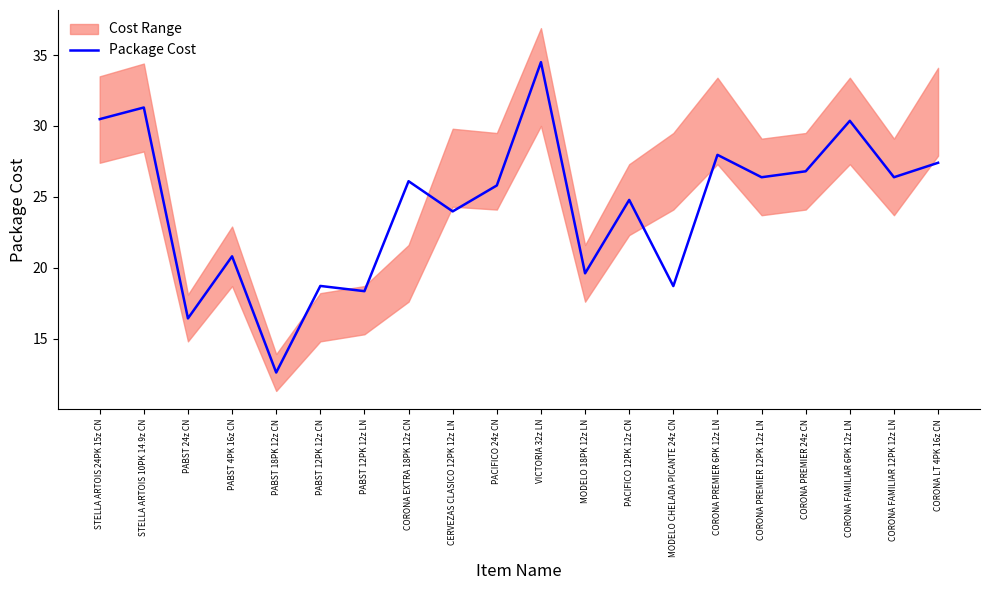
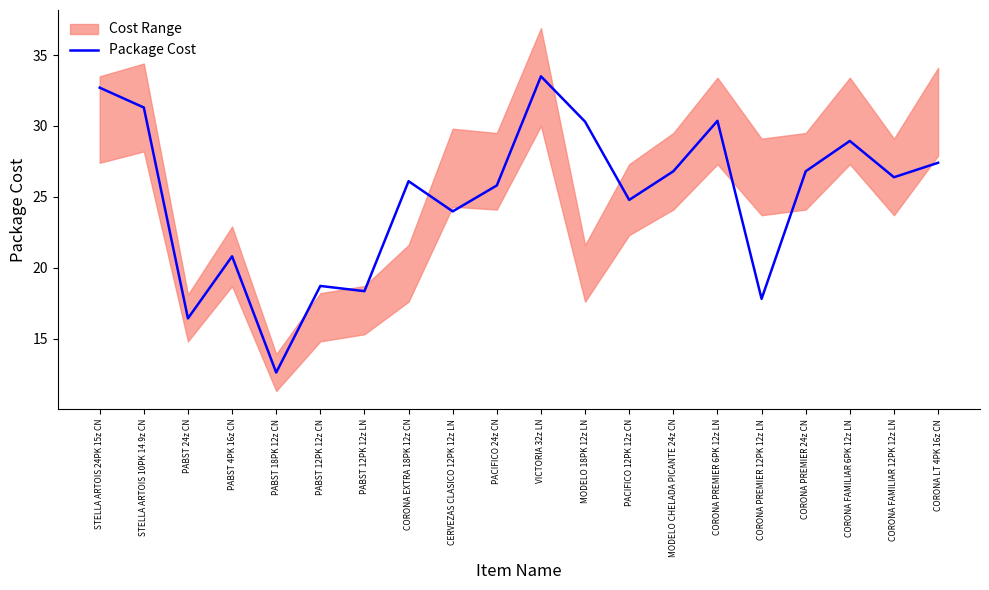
  {
    "Package Cost": {
-     "STELLA ARTOIS 24PK 15z CN": 30.5,
+     "STELLA ARTOIS 24PK 15z CN": 32.7,
      "STELLA ARTOIS 10PK 14.9z CN": 31.3,
      "PABST 24z CN": 16.4,
      "PABST 4PK 16z CN": 20.8,
      "PABST 18PK 12z CN": 12.6,
      "PABST 12PK 12z CN": 18.7,
      "PABST 12PK 12z LN": 18.3,
      "CORONA EXTRA 18PK 12z CN": 26.1,
      "CERVEZAS CLASICO 12PK 12z LN": 24.0,
      "PACIFICO 24z CN": 25.8,
-     "VICTORIA 32z LN": 34.5,
-     "MODELO 18PK 12z LN": 19.6,
+     "VICTORIA 32z LN": 33.5,
+     "MODELO 18PK 12z LN": 30.3,
      "PACIFICO 12PK 12z CN": 24.8,
-     "MODELO CHELADA PICANTE 24z CN": 18.7,
-     "CORONA PREMIER 6PK 12z LN": 28.0,
-     "CORONA PREMIER 12PK 12z LN": 26.4,
+     "MODELO CHELADA PICANTE 24z CN": 26.8,
+     "CORONA PREMIER 6PK 12z LN": 30.4,
+     "CORONA PREMIER 12PK 12z LN": 17.8,
      "CORONA PREMIER 24z CN": 26.8,
-     "CORONA FAMILIAR 6PK 12z LN": 30.4,
+     "CORONA FAMILIAR 6PK 12z LN": 28.9,
      "CORONA FAMILIAR 12PK 12z LN": 26.4,
      "CORONA LT 4PK 16z CN": 27.4
    }
  }
